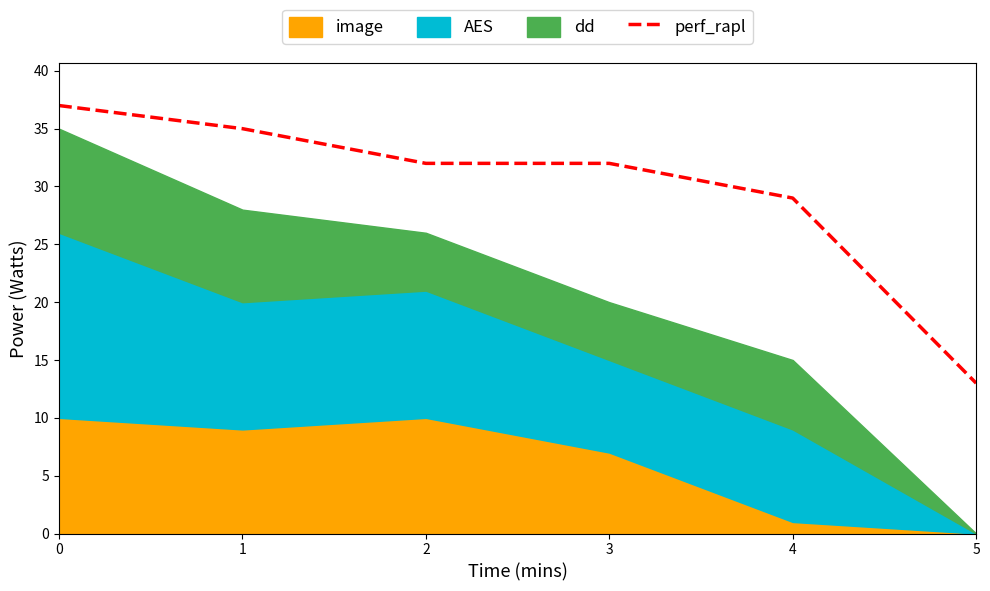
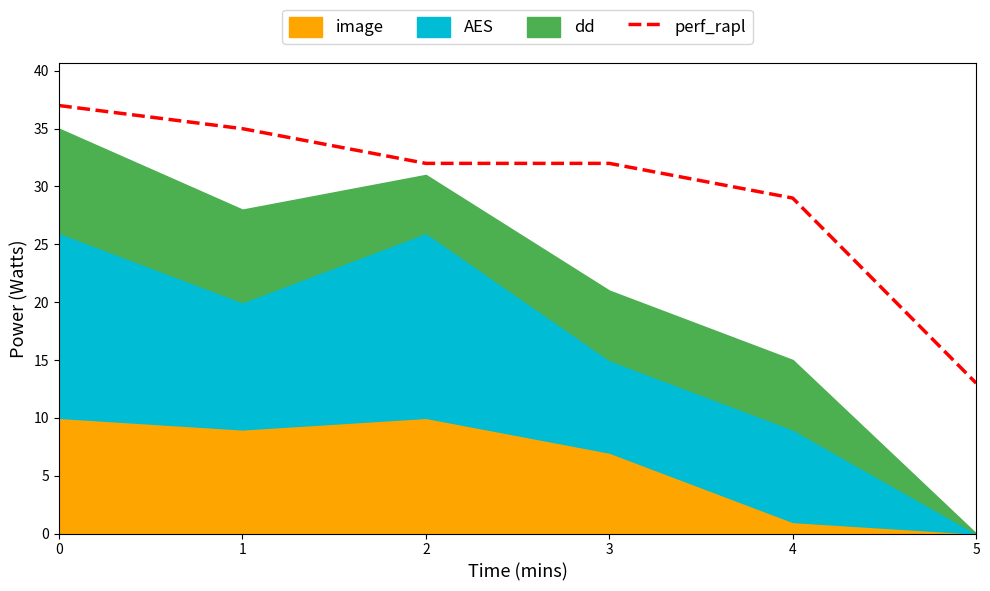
  {
    "perf_rapl": {
      "0": 37,
      "1": 35,
      "2": 32,
      "3": 32,
      "4": 29,
      "5": 13
    },
    "AES": {
-     "2": 11
+     "2": 16
    },
    "dd": {
      "0": 9,
      "1": 8,
      "2": 5,
-     "3": 5,
+     "3": 6,
      "4": 6
    }
  }
